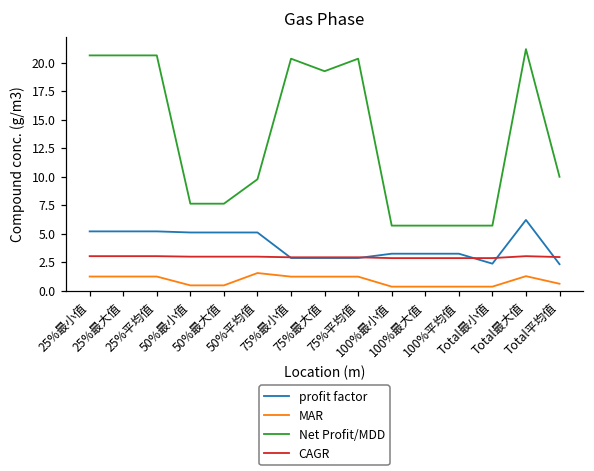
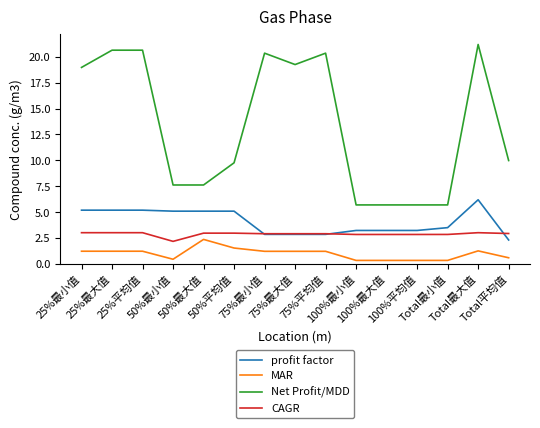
  {
    "profit factor": {
      "25%最小值": 5.2,
      "25%最大值": 5.2,
      "25%平均值": 5.2,
      "50%最小值": 5.1,
      "50%最大值": 5.1,
      "50%平均值": 5.1,
      "100%最小值": 3.2,
      "100%最大值": 3.2,
      "100%平均值": 3.2,
-     "Total最小值": 2.4,
+     "Total最小值": 3.5,
      "Total最大值": 6.2,
      "Total平均值": 2.3
    },
    "MAR": {
      "25%最小值": 1.2,
      "25%最大值": 1.2,
      "25%平均值": 1.2,
      "50%最小值": 0.5,
-     "50%最大值": 0.5,
+     "50%最大值": 2.4,
      "50%平均值": 1.5,
      "75%最小值": 1.2,
      "75%最大值": 1.2,
      "75%平均值": 1.2,
      "100%最小值": 0.3,
      "100%最大值": 0.3,
      "100%平均值": 0.3,
      "Total最小值": 0.3,
      "Total最大值": 1.3,
      "Total平均值": 0.6
    },
    "Net Profit/MDD": {
-     "25%最小值": 20.6,
+     "25%最小值": 19.0,
      "25%最大值": 20.6,
      "25%平均值": 20.6,
      "50%最小值": 7.6,
      "50%最大值": 7.6,
      "50%平均值": 9.8,
      "75%最小值": 20.3,
      "75%最大值": 19.2,
      "75%平均值": 20.3,
      "100%最小值": 5.7,
      "100%最大值": 5.7,
      "100%平均值": 5.7,
      "Total最小值": 5.7,
      "Total最大值": 21.2,
      "Total平均值": 10.0
    },
    "CAGR": {
      "25%最小值": 3.0,
      "25%最大值": 3.0,
      "25%平均值": 3.0,
-     "50%最小值": 3.0,
+     "50%最小值": 2.2,
      "50%最大值": 3.0,
      "50%平均值": 3.0,
      "100%最小值": 2.8,
      "100%最大值": 2.8,
      "100%平均值": 2.8,
      "Total最小值": 2.8,
      "Total最大值": 3.0,
      "Total平均值": 2.9
    }
  }
